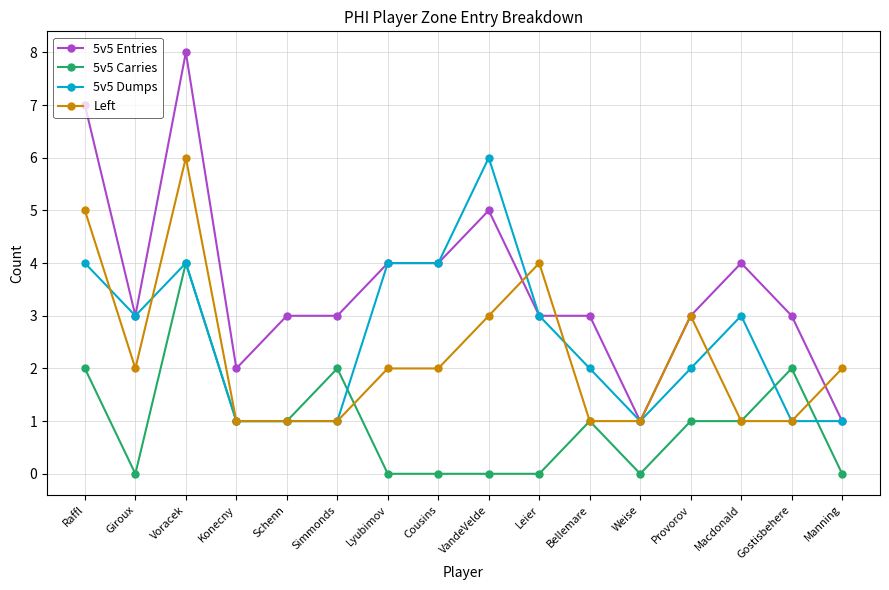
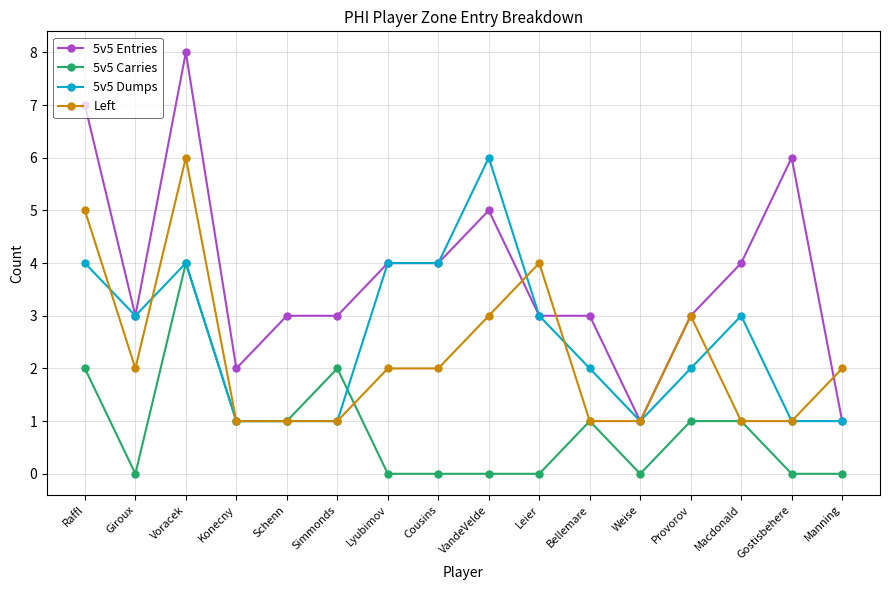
  {
    "5v5 Entries": {
      "Voracek": 8,
      "Konecny": 2,
      "Schenn": 3,
      "Simmonds": 3,
      "VandeVelde": 5,
      "Bellemare": 3,
      "Macdonald": 4,
-     "Gostisbehere": 3
+     "Gostisbehere": 6
    },
    "5v5 Carries": {
      "Raffl": 2,
      "Giroux": 0,
      "Simmonds": 2,
      "Lyubimov": 0,
      "Cousins": 0,
      "VandeVelde": 0,
      "Leier": 0,
      "Weise": 0,
      "Provorov": 1,
-     "Gostisbehere": 2,
+     "Gostisbehere": 0,
      "Manning": 0
    },
    "5v5 Dumps": {
      "Raffl": 4,
      "VandeVelde": 6,
      "Bellemare": 2,
      "Provorov": 2,
      "Macdonald": 3
    },
    "Left": {
      "Raffl": 5,
      "Giroux": 2,
      "Voracek": 6,
      "Lyubimov": 2,
      "Cousins": 2,
      "VandeVelde": 3,
      "Leier": 4,
      "Manning": 2
    }
  }
